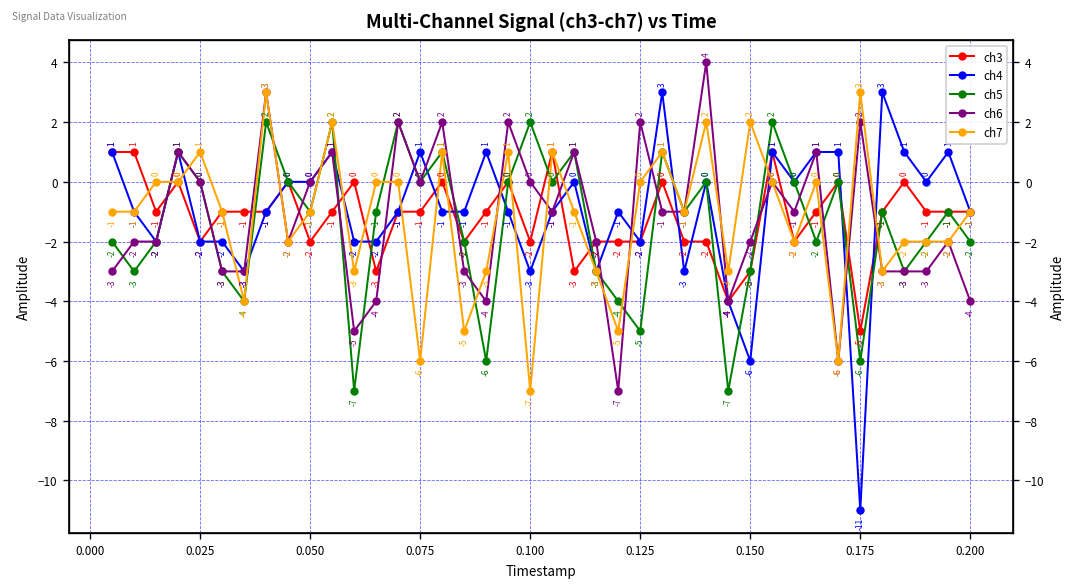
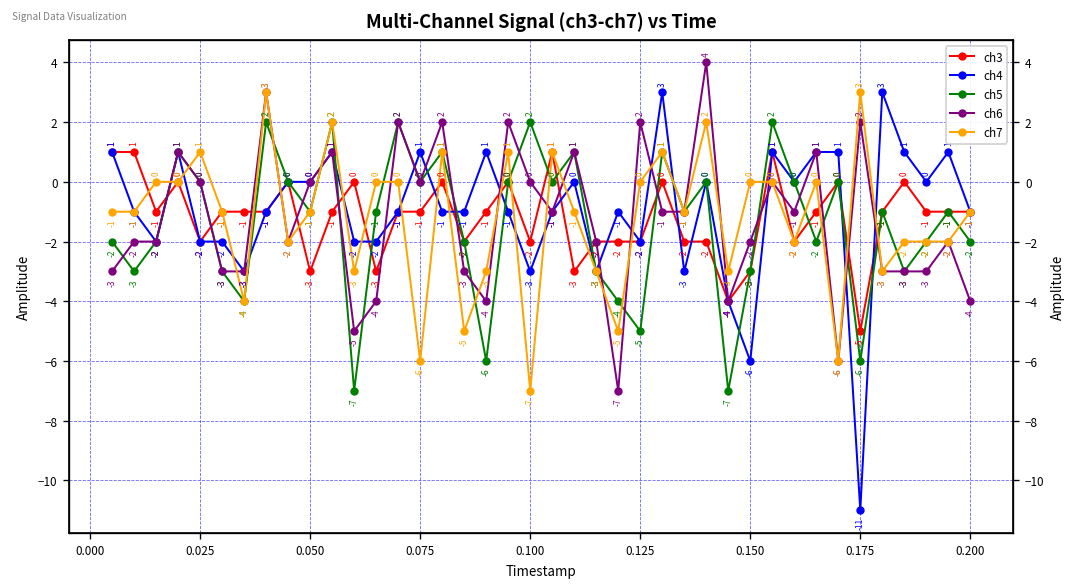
  {
    "ch3": {
-     "0.050": -2,
+     "0.050": -3,
      "0.075": -1,
      "0.100": -2,
      "0.175": -5
    },
    "ch4": {
      "0.075": 1,
      "0.100": -3,
      "0.150": -6,
      "0.175": -11
    },
    "ch5": {
      "0.100": 2,
      "0.125": -5,
      "0.175": -6,
      "0.200": -2
    },
    "ch6": {
      "0.100": 0,
      "0.125": 2,
      "0.150": -2,
      "0.175": 2,
      "0.200": -4
    },
    "ch7": {
      "0.025": 1,
      "0.075": -6,
      "0.100": -7,
      "0.125": 0,
-     "0.150": 2,
+     "0.150": 0,
      "0.175": 3
    }
  }
